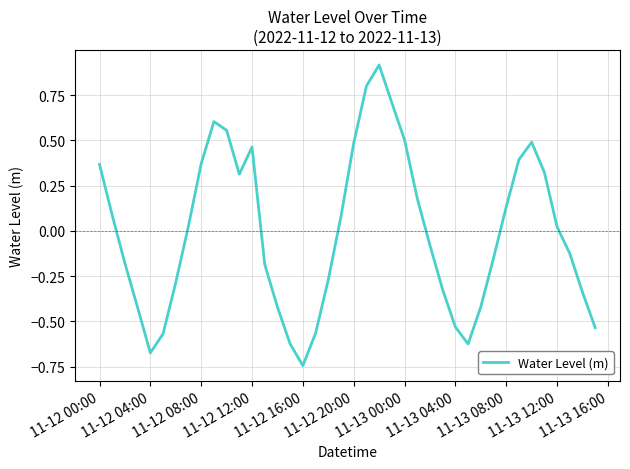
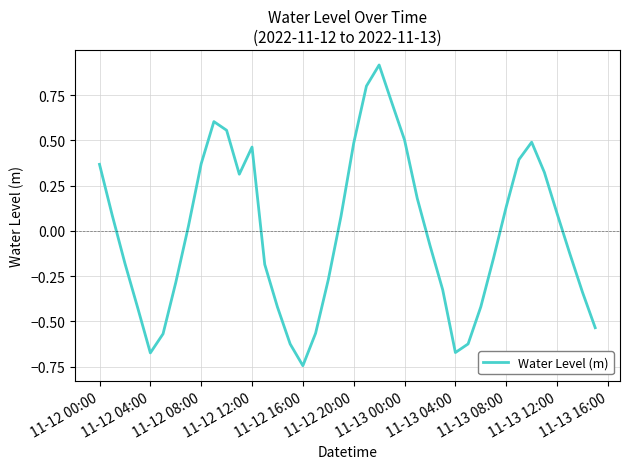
  {
    "11-12 00:00": 0.37,
    "11-12 04:00": -0.67,
    "11-12 08:00": 0.37,
    "11-12 12:00": 0.46,
    "11-12 16:00": -0.75,
    "11-12 20:00": 0.48,
    "11-13 00:00": 0.50,
-   "11-13 04:00": -0.53,
+   "11-13 04:00": -0.67,
    "11-13 08:00": 0.13,
-   "11-13 12:00": 0.02
+   "11-13 12:00": 0.10
  }
